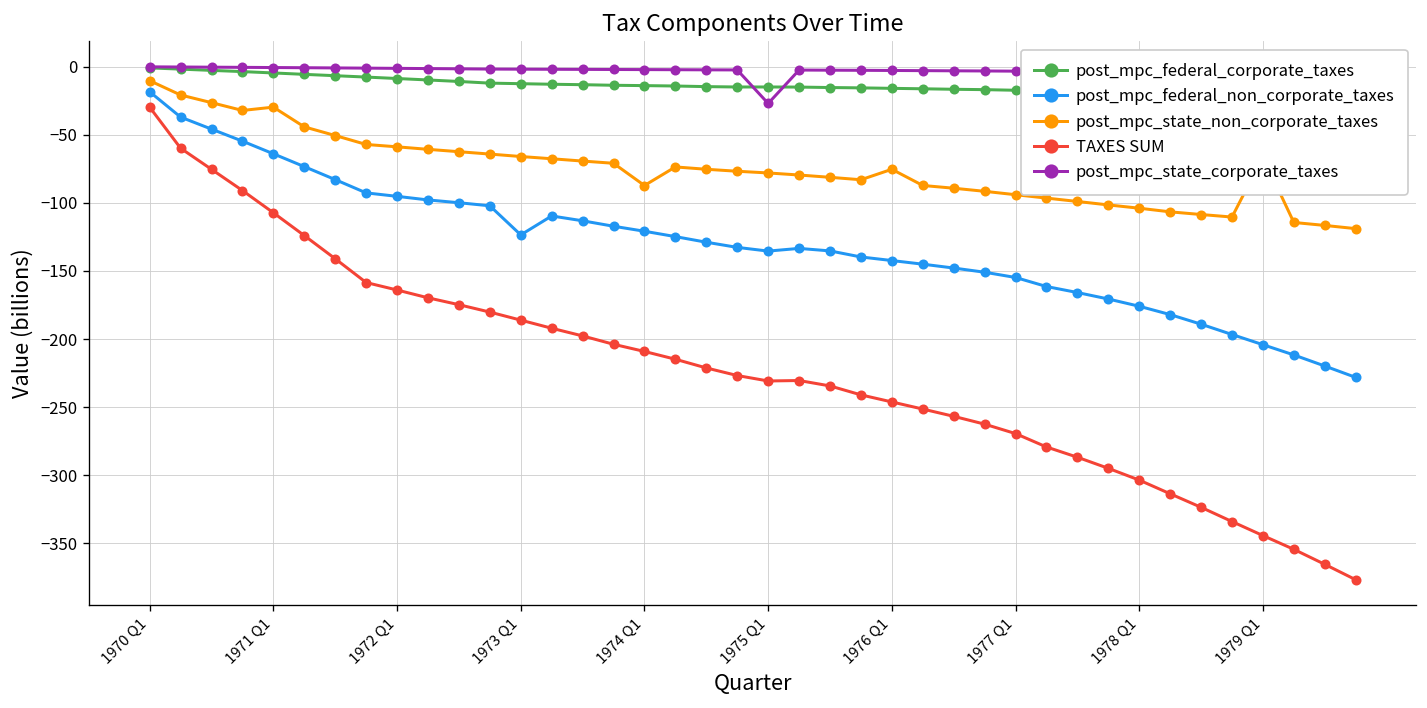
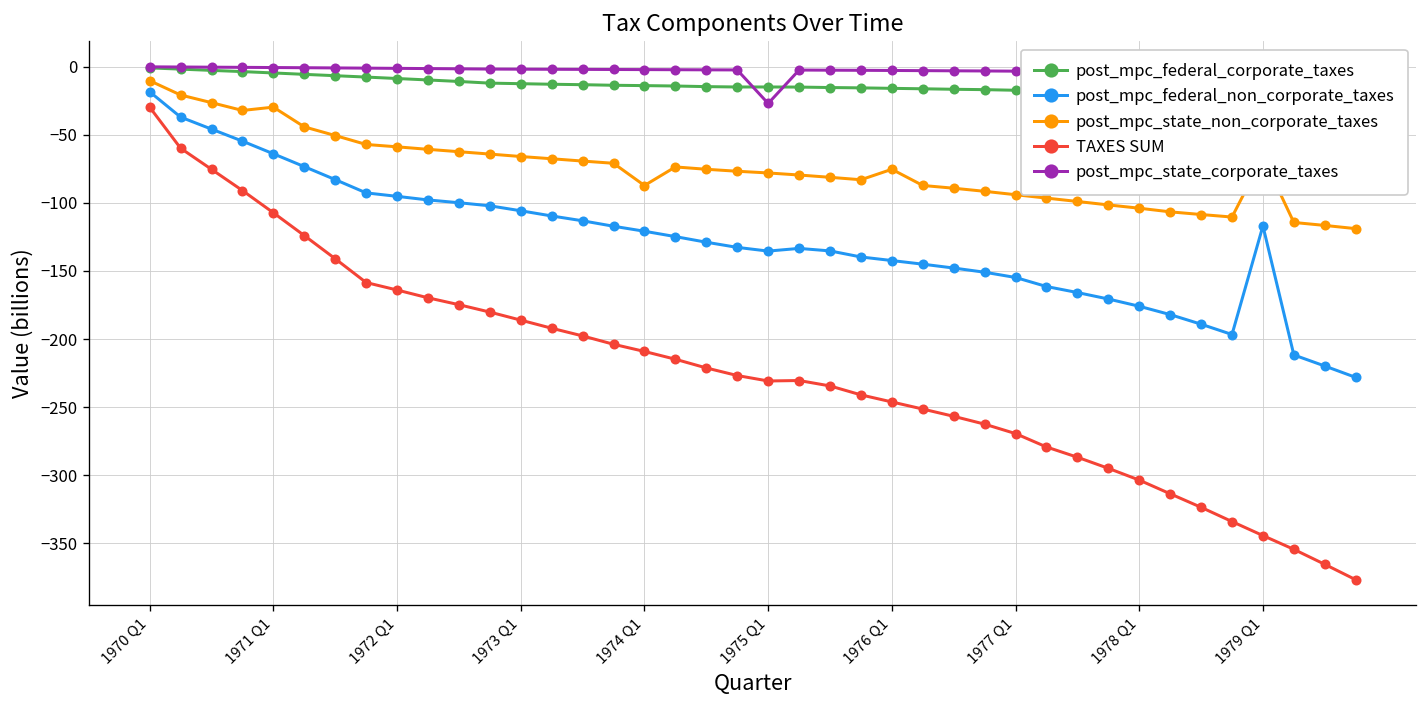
  {
    "post_mpc_federal_corporate_taxes": {
      "1971 Q1": -5,
      "1972 Q1": -9,
      "1973 Q1": -12,
      "1974 Q1": -14,
      "1975 Q1": -15,
      "1976 Q1": -16,
      "1977 Q1": -17
    },
    "post_mpc_federal_non_corporate_taxes": {
      "1970 Q1": -18,
      "1971 Q1": -64,
      "1972 Q1": -95,
-     "1973 Q1": -124,
+     "1973 Q1": -106,
      "1974 Q1": -121,
      "1975 Q1": -135,
      "1976 Q1": -142,
      "1977 Q1": -155,
      "1978 Q1": -176,
-     "1979 Q1": -204
+     "1979 Q1": -117
    },
    "post_mpc_state_non_corporate_taxes": {
      "1970 Q1": -10,
      "1971 Q1": -30,
      "1972 Q1": -59,
      "1973 Q1": -66,
      "1974 Q1": -87,
      "1975 Q1": -78,
      "1976 Q1": -75,
      "1977 Q1": -94,
      "1978 Q1": -104
    },
    "TAXES SUM": {
      "1970 Q1": -30,
      "1971 Q1": -107,
      "1972 Q1": -164,
      "1973 Q1": -186,
      "1974 Q1": -209,
      "1975 Q1": -231,
      "1976 Q1": -246,
      "1977 Q1": -269,
      "1978 Q1": -304,
      "1979 Q1": -344
    },
    "post_mpc_state_corporate_taxes": {
      "1971 Q1": -1,
      "1972 Q1": -1,
      "1973 Q1": -2,
      "1974 Q1": -2,
      "1975 Q1": -27,
      "1976 Q1": -3,
      "1977 Q1": -3
    }
  }
